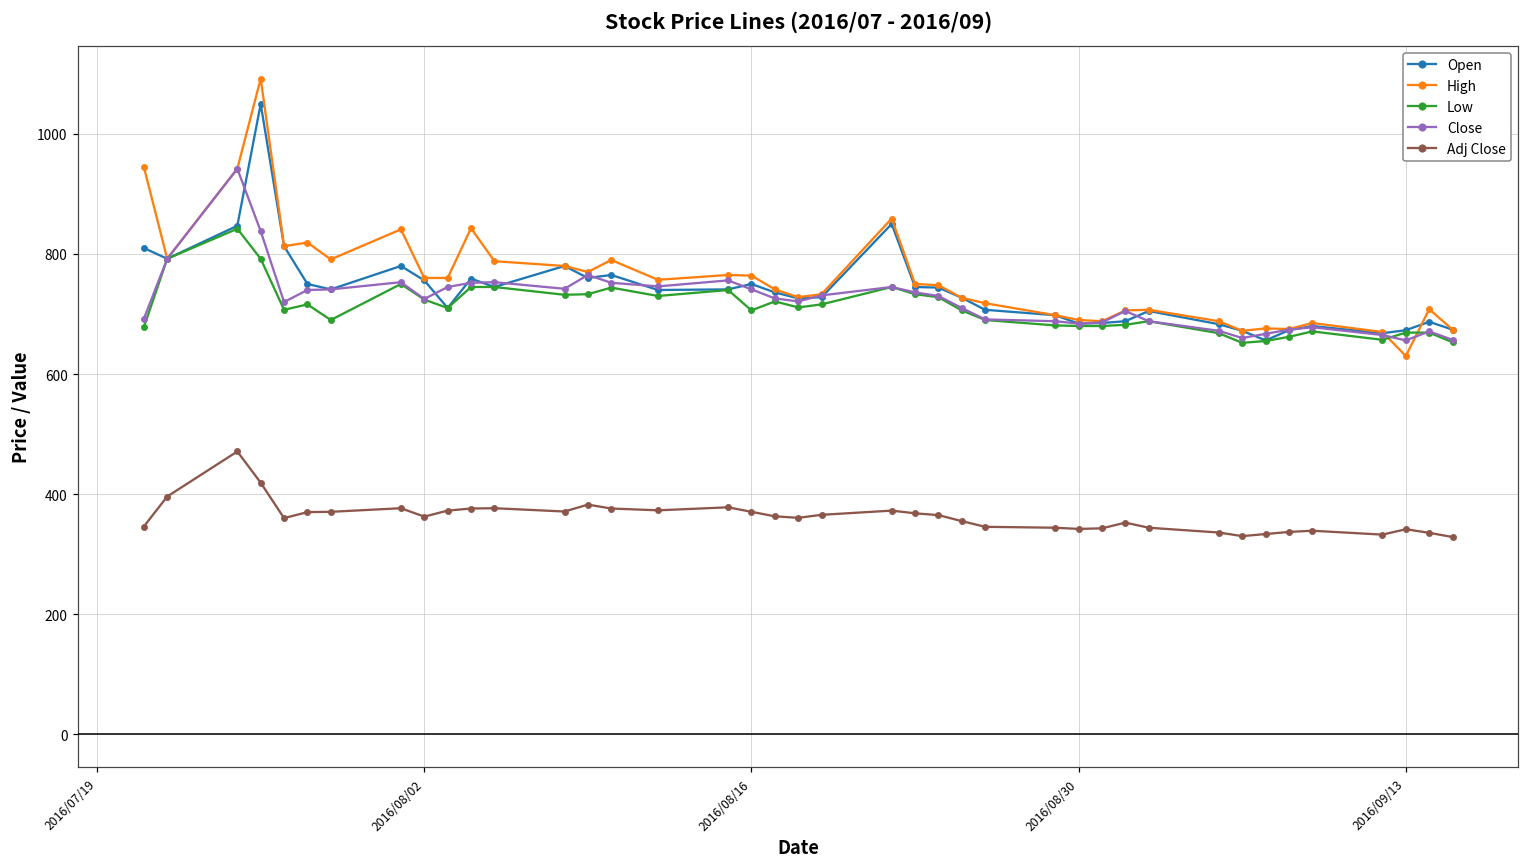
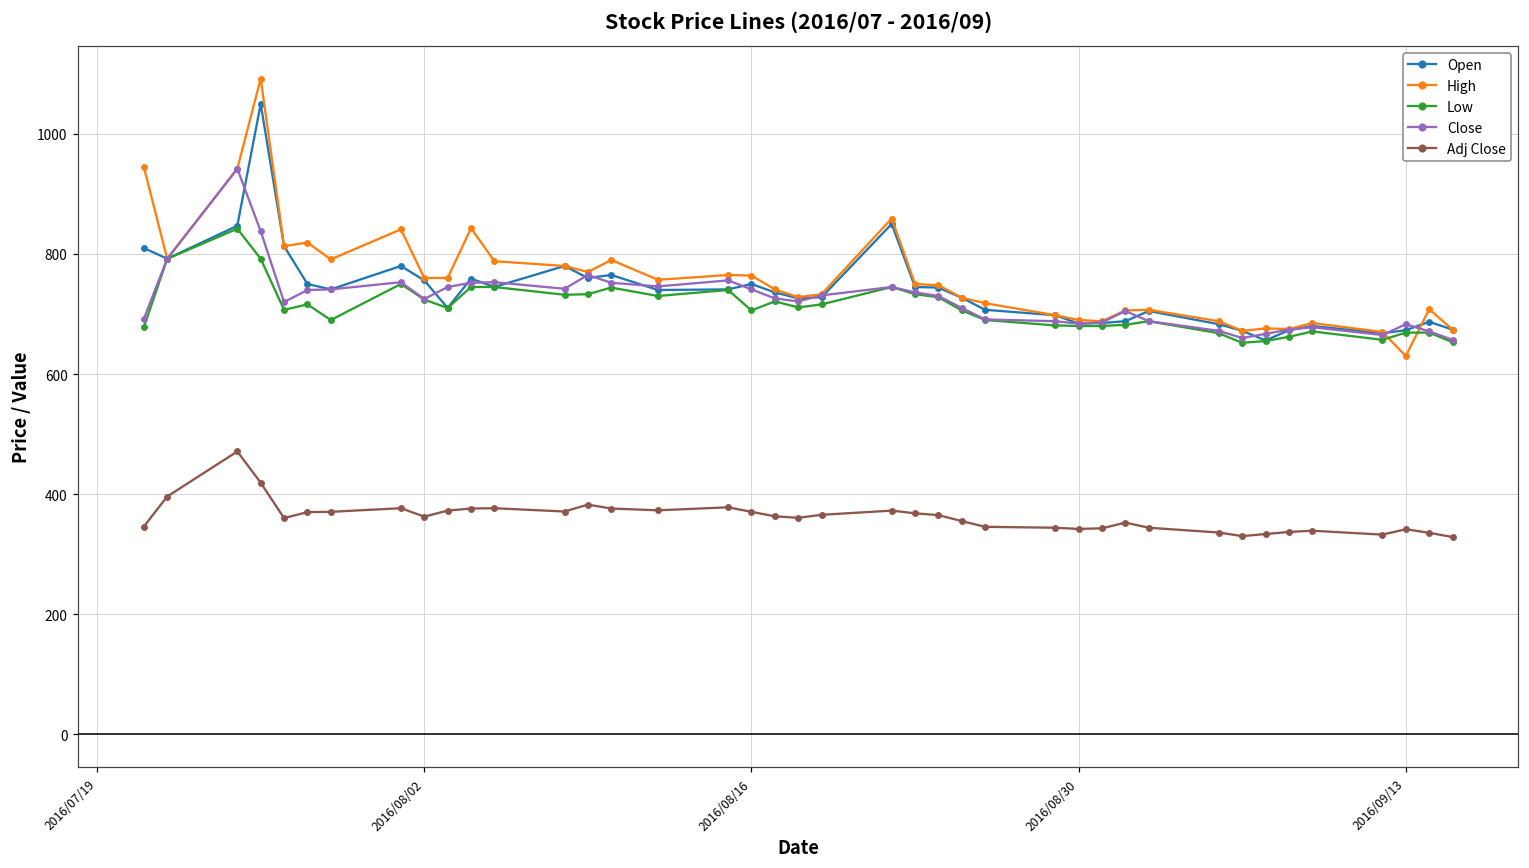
  {
    "Open": {
      "2016/08/16": 750
    },
    "High": {
      "2016/08/16": 760,
      "2016/08/30": 690,
      "2016/09/13": 630
    },
    "Low": {
      "2016/08/16": 710
    },
    "Close": {
      "2016/08/16": 740,
-     "2016/09/13": 660
+     "2016/09/13": 680
    },
    "Adj Close": {
      "2016/08/02": 360,
      "2016/08/16": 370,
      "2016/08/30": 340,
      "2016/09/13": 340
    }
  }
